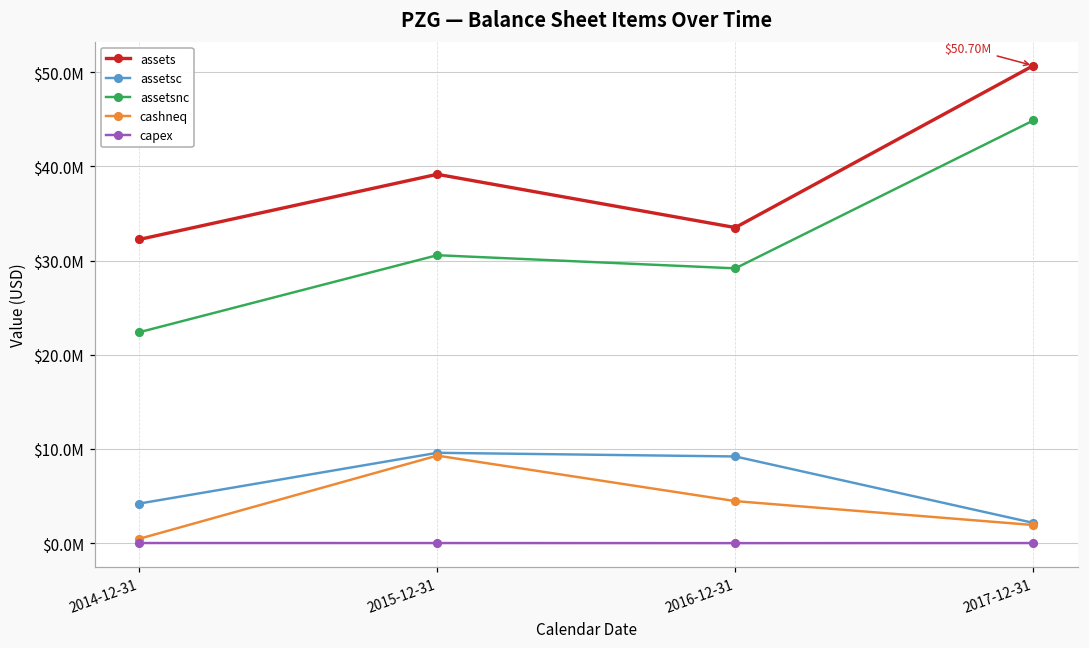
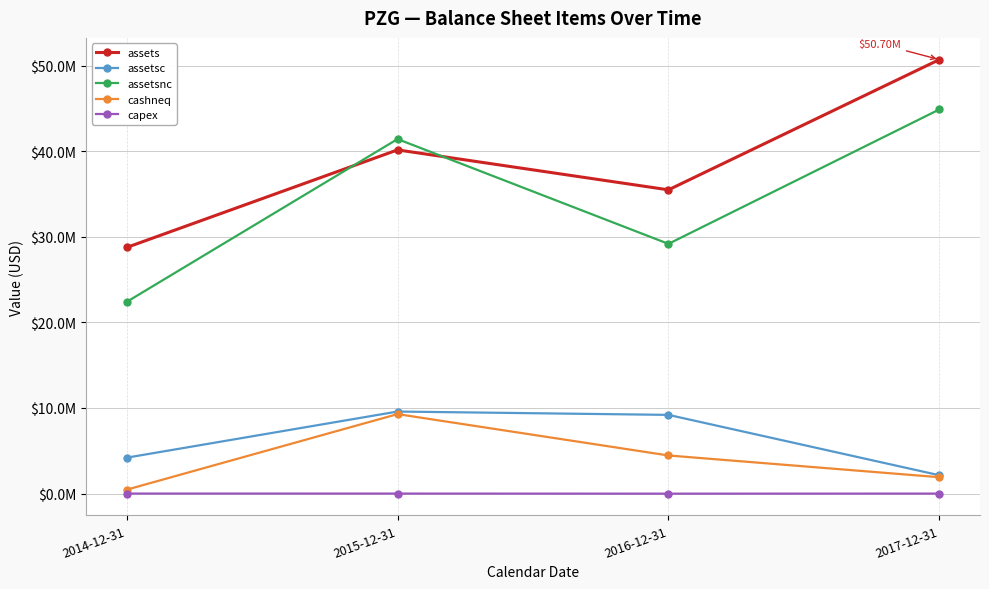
  {
    "assets": {
-     "2014-12-31": "$32000000",
-     "2015-12-31": "$39000000",
-     "2016-12-31": "$34000000"
+     "2014-12-31": "$29000000",
+     "2015-12-31": "$40000000",
+     "2016-12-31": "$35000000"
    },
    "assetsc": {
      "2014-12-31": "$4000000",
      "2015-12-31": "$10000000",
      "2016-12-31": "$9000000"
    },
    "assetsnc": {
      "2014-12-31": "$22000000",
-     "2015-12-31": "$31000000",
+     "2015-12-31": "$41000000",
      "2016-12-31": "$29000000",
      "2017-12-31": "$45000000"
    },
    "cashneq": {
      "2014-12-31": "$0",
      "2015-12-31": "$9000000",
      "2016-12-31": "$4000000"
    },
    "capex": {
      "2014-12-31": "$0",
      "2015-12-31": "$0",
      "2016-12-31": "$0",
      "2017-12-31": "$0"
    }
  }
